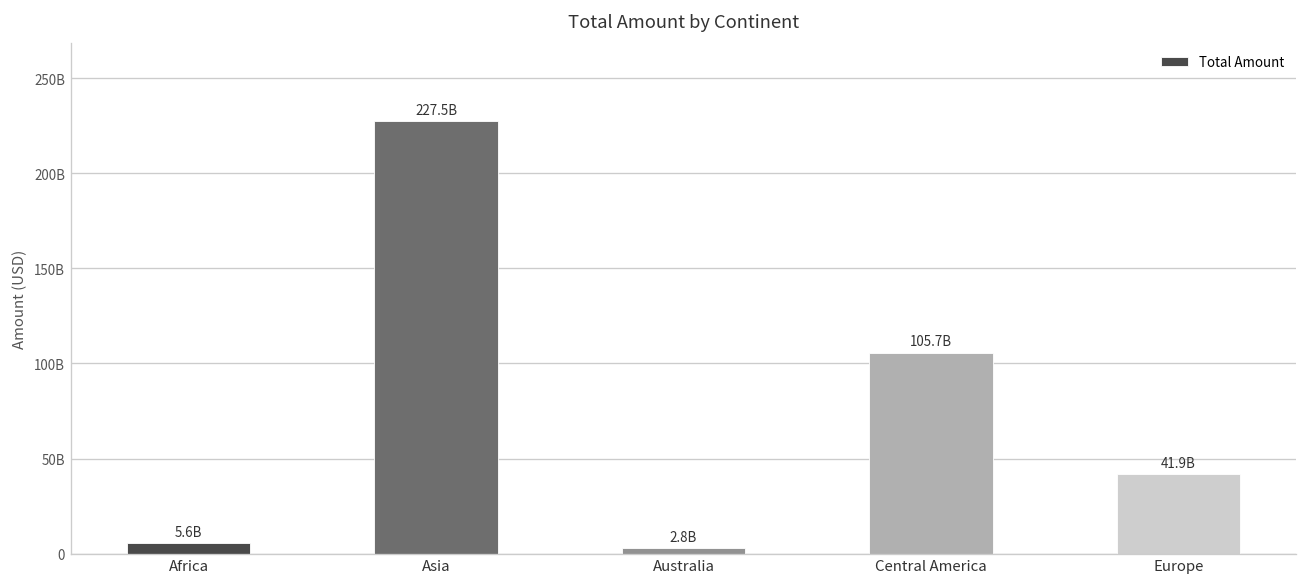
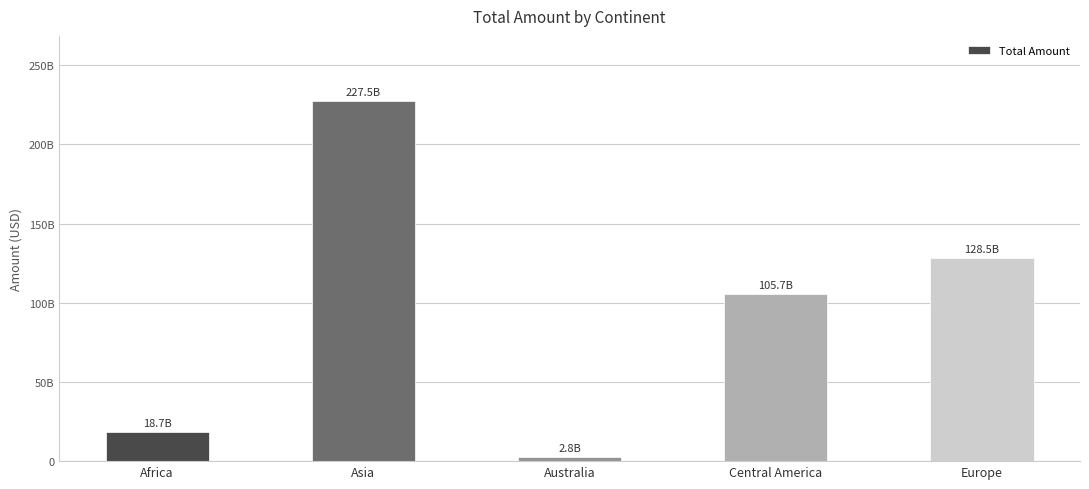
  {
-   "Africa": "5.6B",
+   "Africa": "18.7B",
    "Asia": "227.5B",
    "Australia": "2.8B",
    "Central America": "105.7B",
-   "Europe": "41.9B"
+   "Europe": "128.5B"
  }
